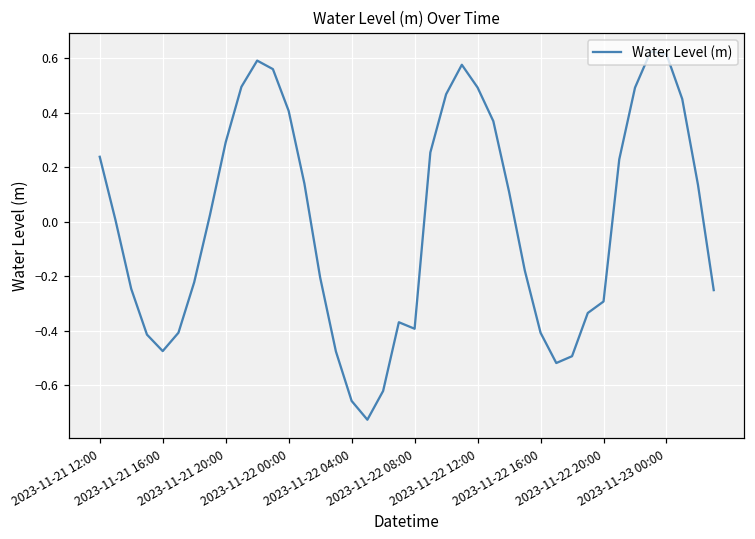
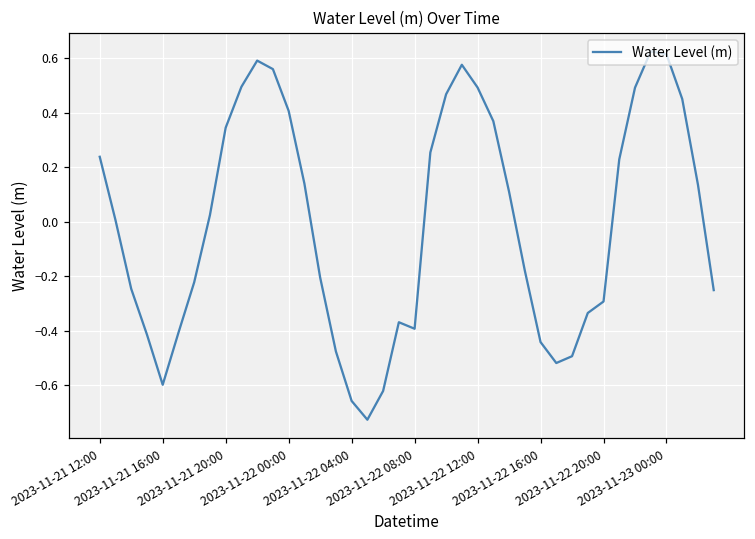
  {
    "2023-11-21 12:00": 0.24,
-   "2023-11-21 16:00": -0.47,
-   "2023-11-21 20:00": 0.29,
+   "2023-11-21 16:00": -0.60,
+   "2023-11-21 20:00": 0.35,
    "2023-11-22 00:00": 0.41,
    "2023-11-22 04:00": -0.66,
    "2023-11-22 08:00": -0.39,
    "2023-11-22 12:00": 0.49,
-   "2023-11-22 16:00": -0.41,
+   "2023-11-22 16:00": -0.44,
    "2023-11-22 20:00": -0.29
  }
